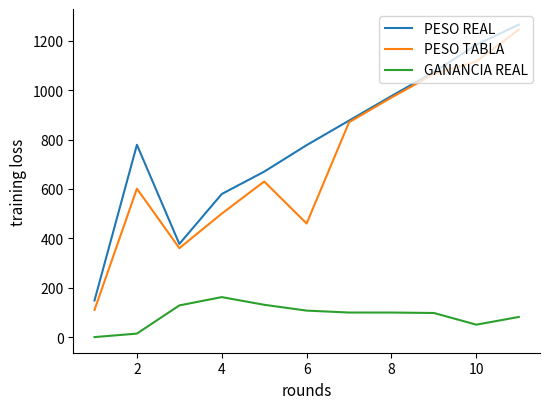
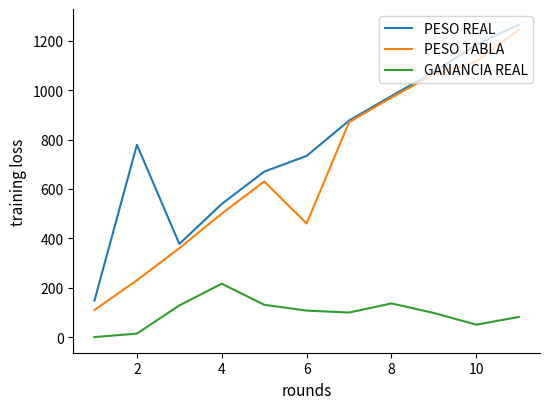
  {
    "PESO REAL": {
      "2": 780,
-     "4": 580,
-     "6": 780
+     "4": 540,
+     "6": 730
    },
    "PESO TABLA": {
-     "2": 600,
+     "2": 230,
      "4": 500,
      "6": 460
    },
    "GANANCIA REAL": {
      "2": 10,
-     "4": 160,
+     "4": 220,
      "6": 110,
-     "8": 100,
+     "8": 140,
      "10": 50
    }
  }
